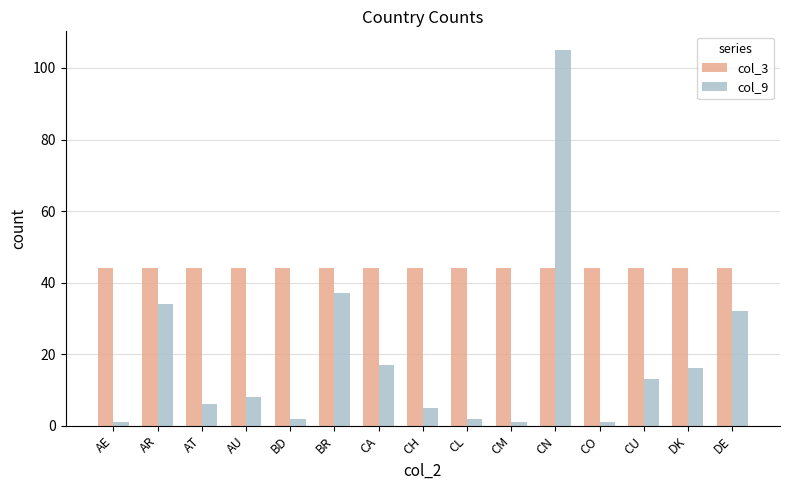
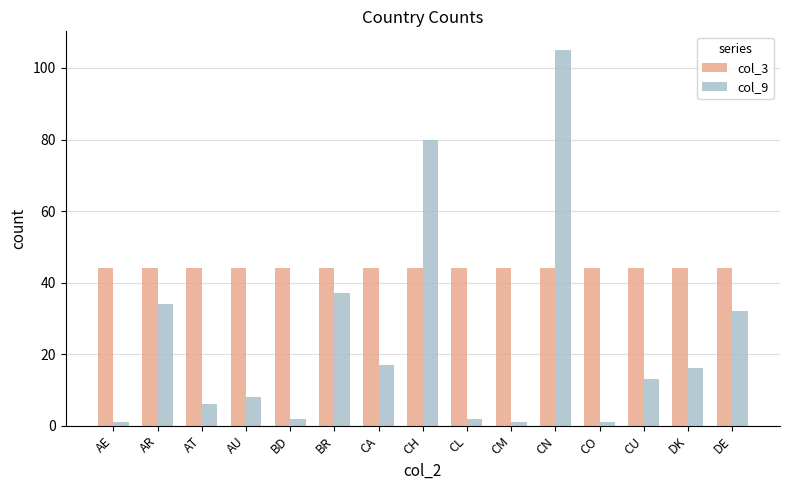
  {
    "col_3": {
      "AE": 44,
      "AR": 44,
      "AT": 44,
      "AU": 44,
      "BD": 44,
      "BR": 44,
      "CA": 44,
      "CH": 44,
      "CL": 44,
      "CM": 44,
      "CN": 44,
      "CO": 44,
      "CU": 44,
      "DK": 44,
      "DE": 44
    },
    "col_9": {
      "AE": 1,
      "AR": 34,
      "AT": 6,
      "AU": 8,
      "BD": 2,
      "BR": 37,
      "CA": 17,
-     "CH": 5,
+     "CH": 80,
      "CL": 2,
      "CM": 1,
      "CN": 105,
      "CO": 1,
      "CU": 13,
      "DK": 16,
      "DE": 32
    }
  }
